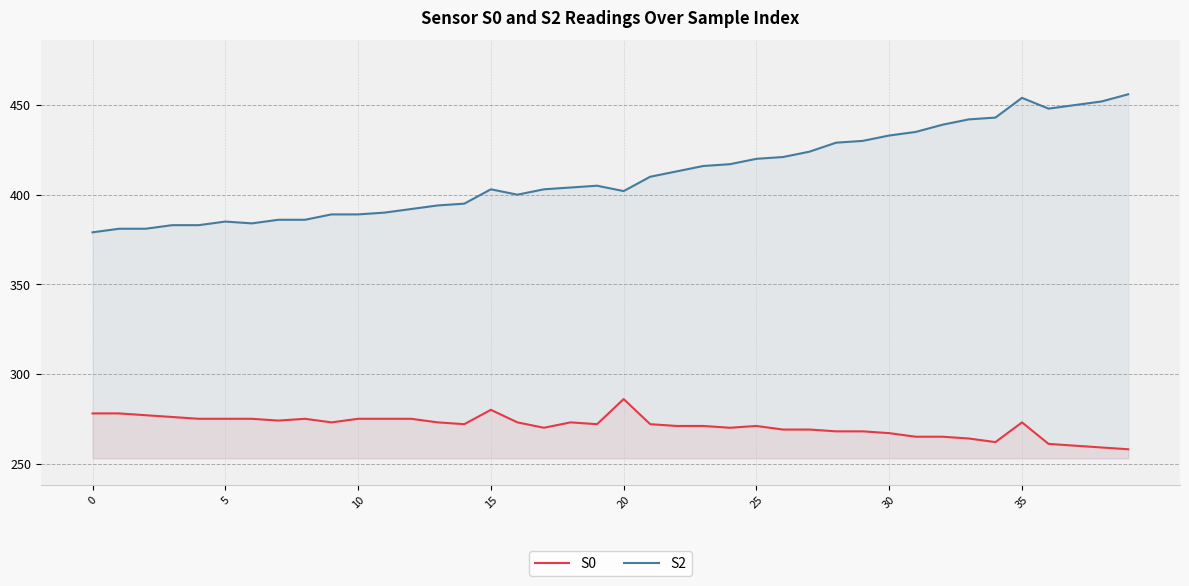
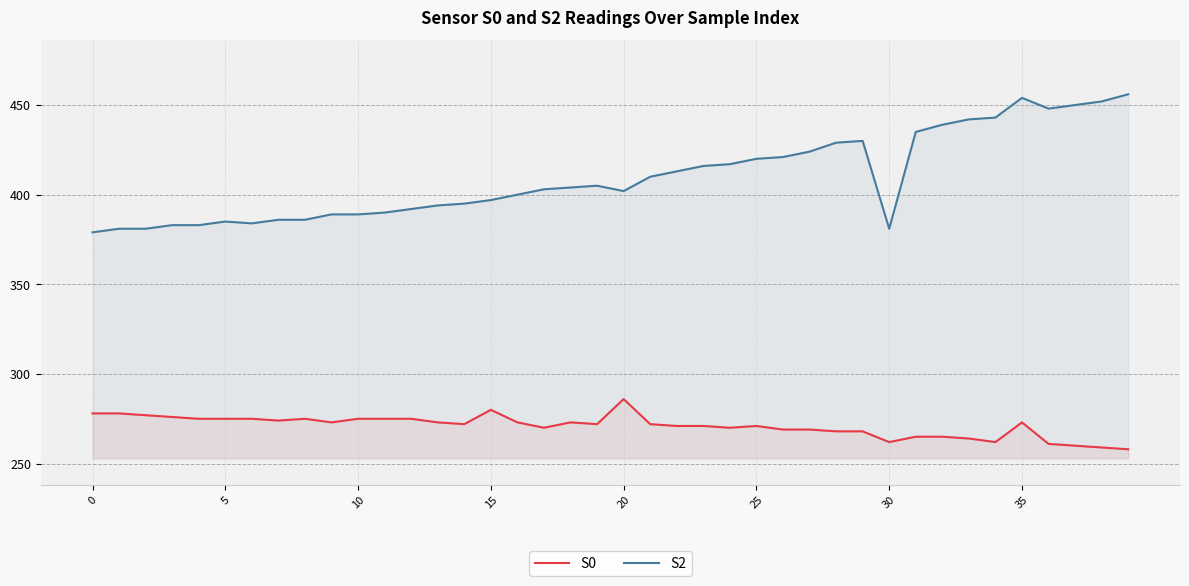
  {
    "S0": {
      "0": 278,
      "5": 275,
      "10": 275,
      "15": 280,
      "20": 286,
      "25": 271,
-     "30": 267,
+     "30": 262,
      "35": 273
    },
    "S2": {
      "0": 379,
      "5": 385,
      "10": 389,
-     "15": 403,
+     "15": 397,
      "20": 402,
      "25": 420,
-     "30": 433,
+     "30": 381,
      "35": 454
    }
  }
